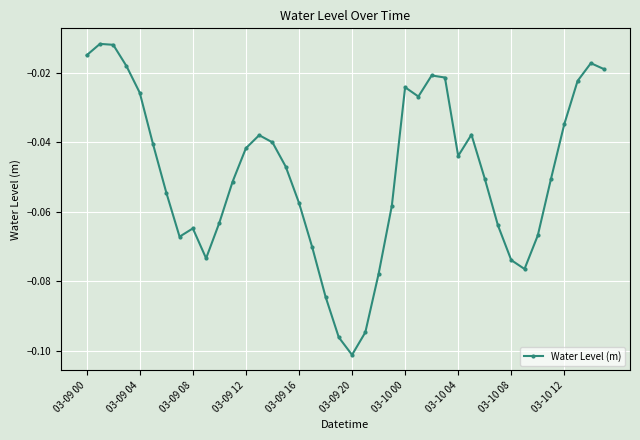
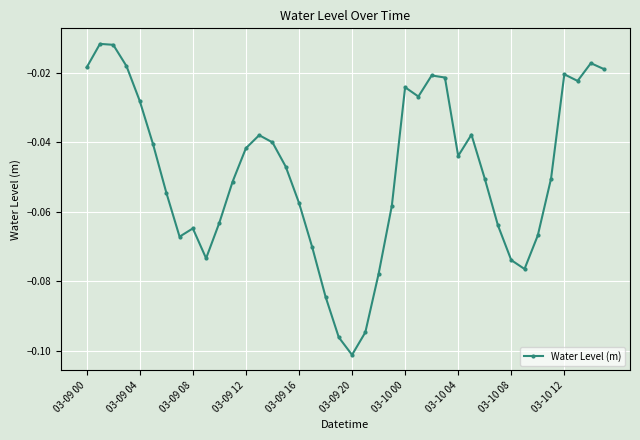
  {
-   "03-09 00": -0.015,
-   "03-09 04": -0.026,
+   "03-09 00": -0.019,
+   "03-09 04": -0.028,
    "03-09 08": -0.065,
    "03-09 12": -0.042,
    "03-09 16": -0.057,
    "03-09 20": -0.101,
    "03-10 00": -0.024,
    "03-10 04": -0.044,
    "03-10 08": -0.074,
-   "03-10 12": -0.035
+   "03-10 12": -0.021
  }
